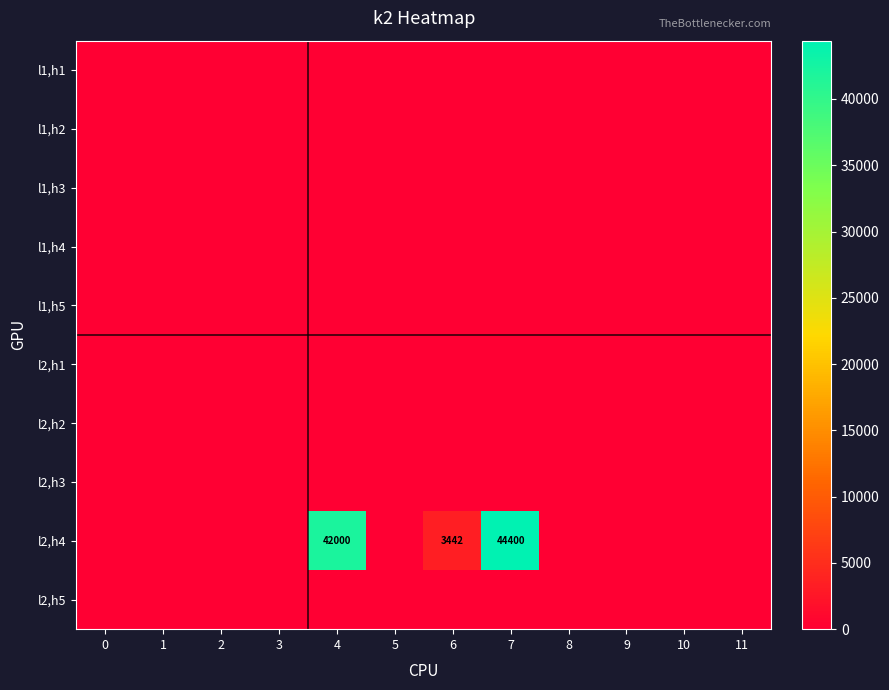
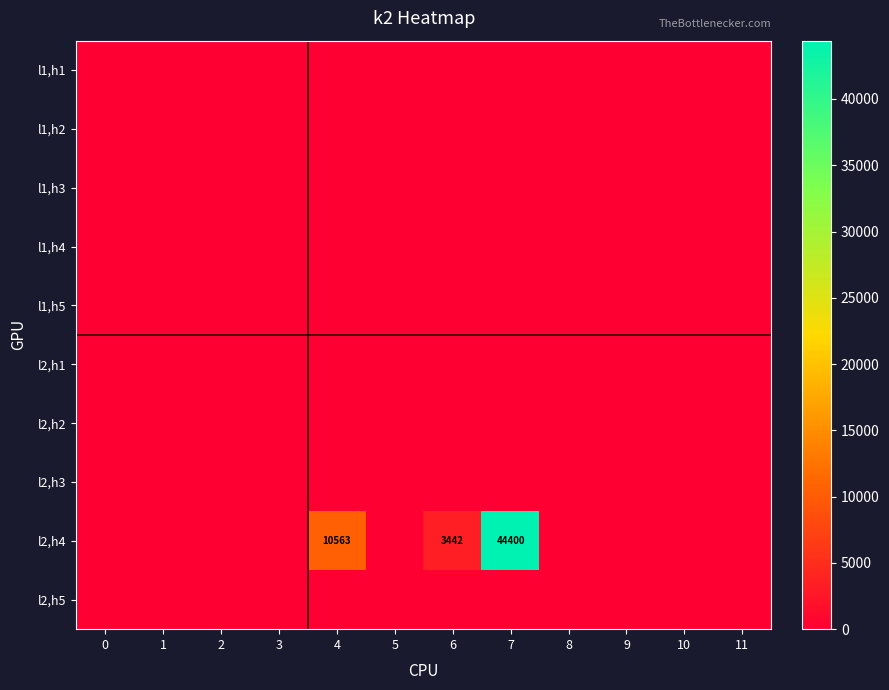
  {
    "l2,h4": {
-     "4": 42000,
+     "4": 10563,
      "6": 3442,
      "7": 44400
    }
  }
